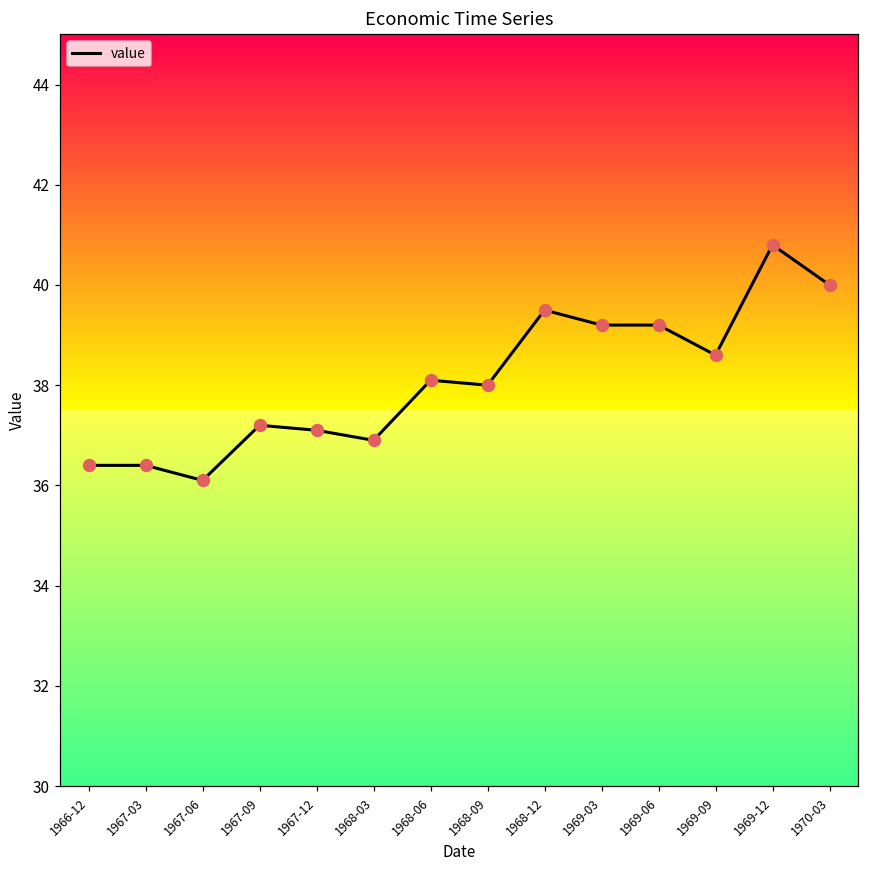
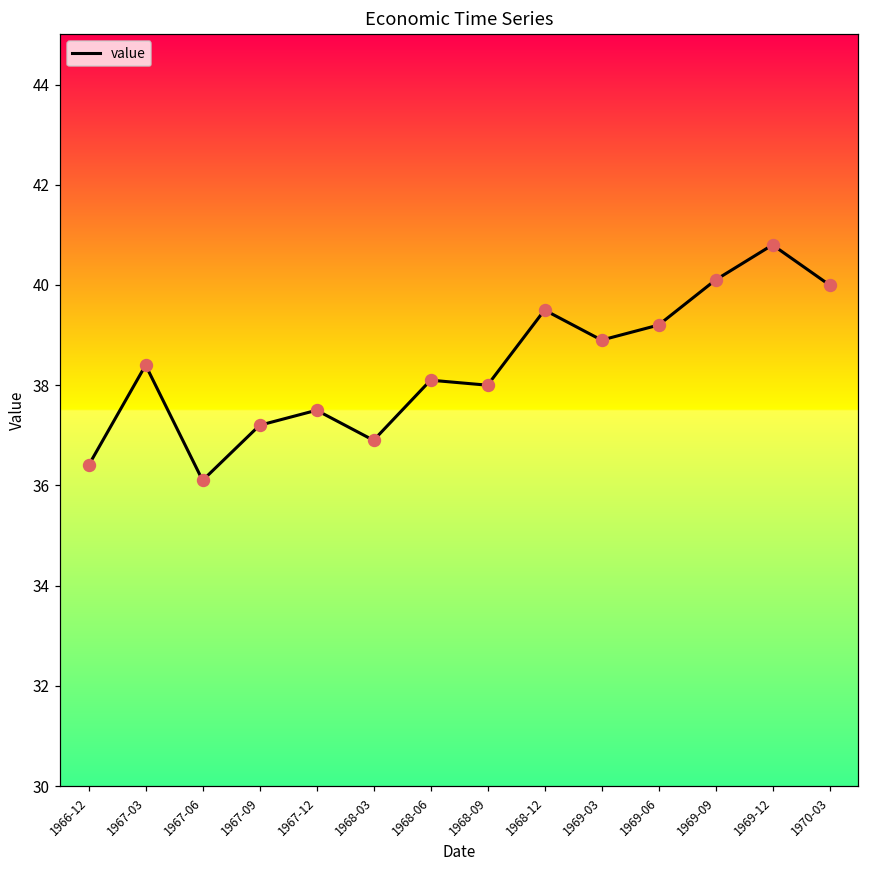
  {
    "1966-12": 36.4,
-   "1967-03": 36.4,
+   "1967-03": 38.4,
    "1967-06": 36.1,
    "1967-09": 37.2,
-   "1967-12": 37.1,
+   "1967-12": 37.5,
    "1968-03": 36.9,
    "1968-06": 38.1,
    "1968-09": 38.0,
    "1968-12": 39.5,
-   "1969-03": 39.2,
+   "1969-03": 38.9,
    "1969-06": 39.2,
-   "1969-09": 38.6,
+   "1969-09": 40.1,
    "1969-12": 40.8,
    "1970-03": 40.0
  }
